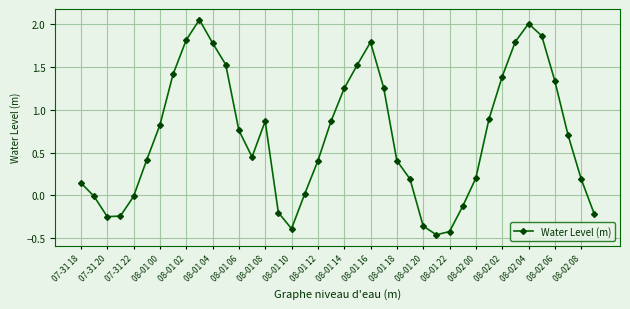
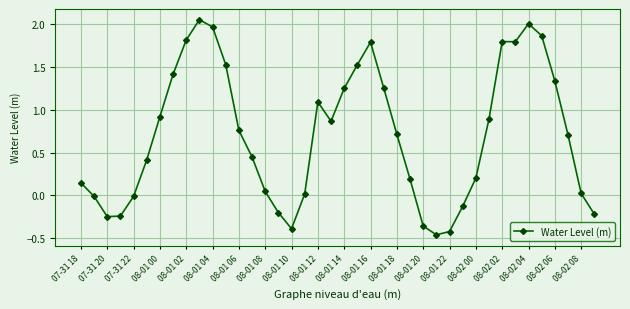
  {
    "07-31 18": 0.1,
    "07-31 20": -0.2,
    "07-31 22": 0.0,
-   "08-01 00": 0.8,
+   "08-01 00": 0.9,
    "08-01 02": 1.8,
-   "08-01 04": 1.8,
+   "08-01 04": 2.0,
    "08-01 06": 0.8,
-   "08-01 08": 0.9,
+   "08-01 08": 0.0,
    "08-01 10": -0.4,
-   "08-01 12": 0.4,
+   "08-01 12": 1.1,
    "08-01 14": 1.2,
    "08-01 16": 1.8,
-   "08-01 18": 0.4,
+   "08-01 18": 0.7,
    "08-01 20": -0.4,
    "08-01 22": -0.4,
    "08-02 00": 0.2,
-   "08-02 02": 1.4,
+   "08-02 02": 1.8,
    "08-02 04": 2.0,
    "08-02 06": 1.3,
-   "08-02 08": 0.2
+   "08-02 08": 0.0
  }
